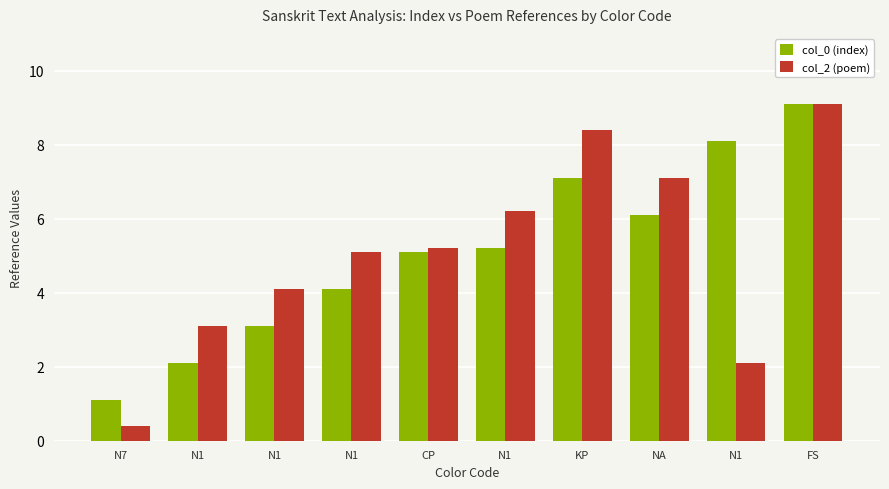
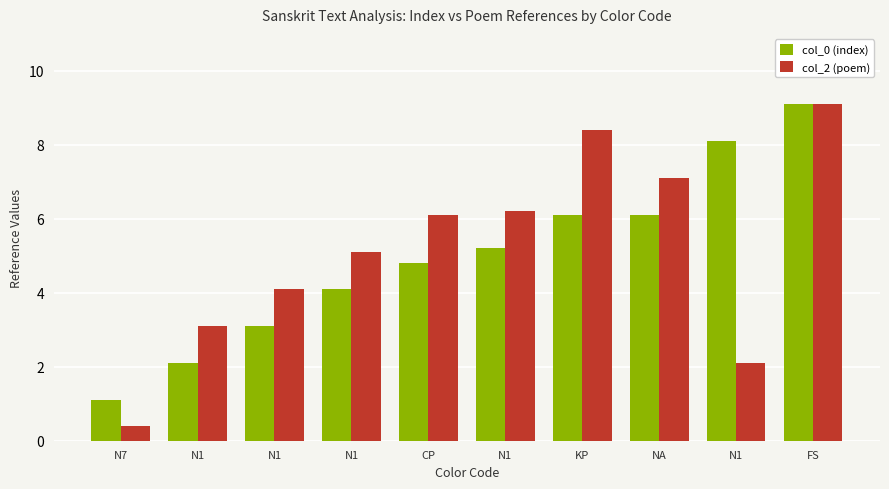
  {
    "col_0 (index)": {
      "N7": 1.1,
-     "CP": 5.1,
-     "KP": 7.1,
+     "CP": 4.8,
+     "KP": 6.1,
      "NA": 6.1,
      "FS": 9.1
    },
    "col_2 (poem)": {
      "N7": 0.4,
-     "CP": 5.2,
+     "CP": 6.1,
      "KP": 8.4,
      "NA": 7.1,
      "FS": 9.1
    }
  }
